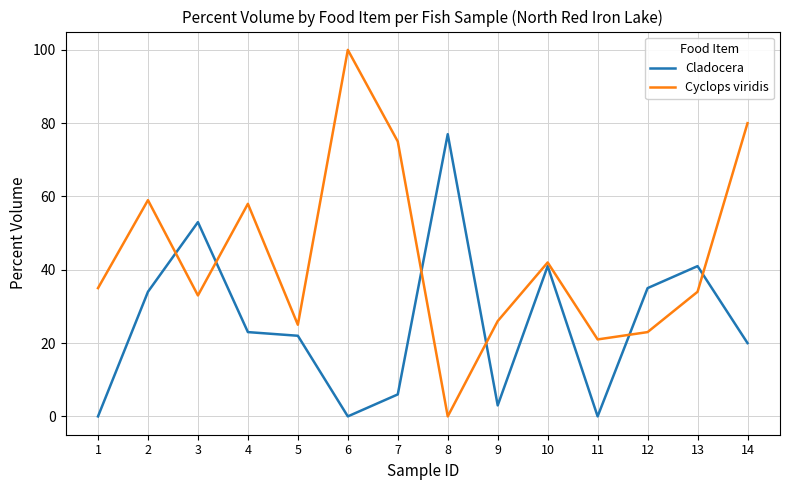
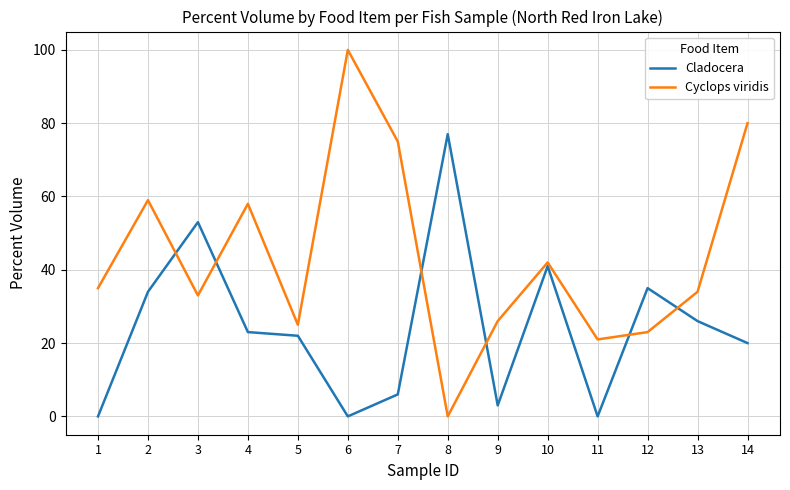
  {
    "Cladocera": {
      "1": 0,
      "2": 34,
      "3": 53,
      "4": 23,
      "5": 22,
      "6": 0,
      "7": 6,
      "8": 77,
      "9": 3,
      "10": 41,
      "11": 0,
      "12": 35,
-     "13": 41,
+     "13": 26,
      "14": 20
    },
    "Cyclops viridis": {
      "1": 35,
      "2": 59,
      "3": 33,
      "4": 58,
      "5": 25,
      "6": 100,
      "7": 75,
      "8": 0,
      "9": 26,
      "10": 42,
      "11": 21,
      "12": 23,
      "13": 34,
      "14": 80
    }
  }
